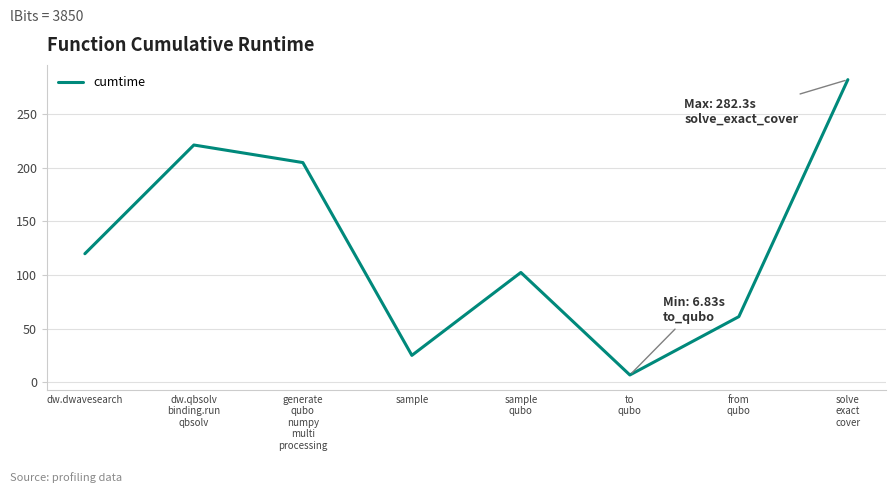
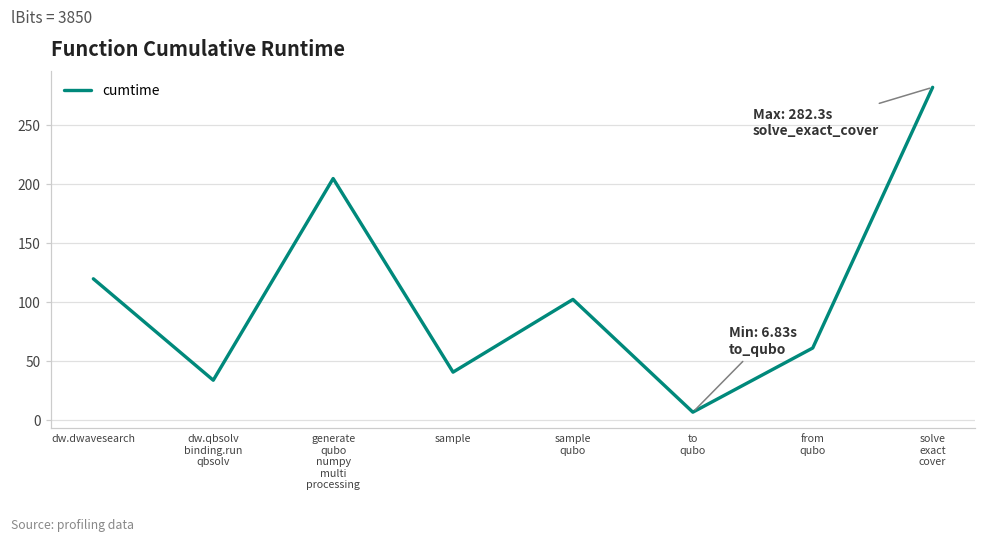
  {
    "dw.dwavesearch": 120,
-   "dw.qbsolv binding.run qbsolv": 221,
+   "dw.qbsolv binding.run qbsolv": 34,
    "generate qubo numpy multi processing": 205,
-   "sample": 25,
+   "sample": 41,
    "sample qubo": 102,
    "from qubo": 61
  }
